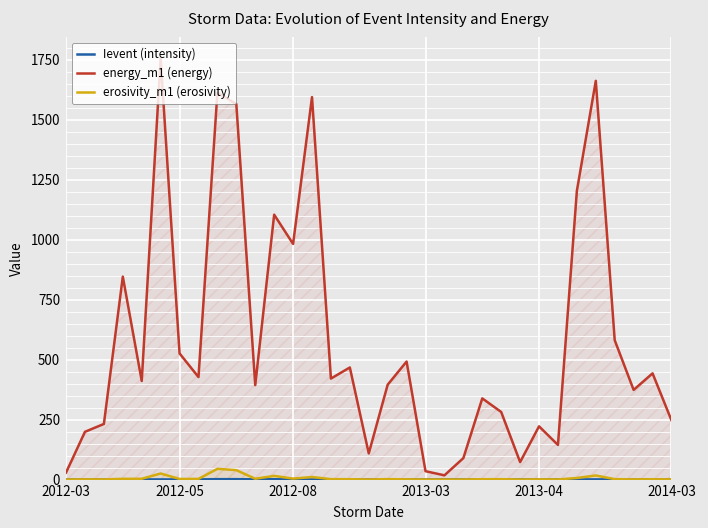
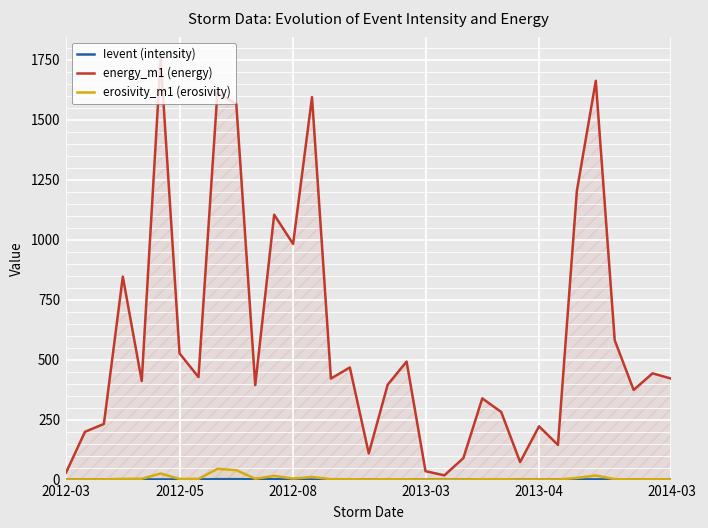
  {
    "energy_m1 (energy)": {
-     "2014-03": 250
+     "2014-03": 420
    }
  }
